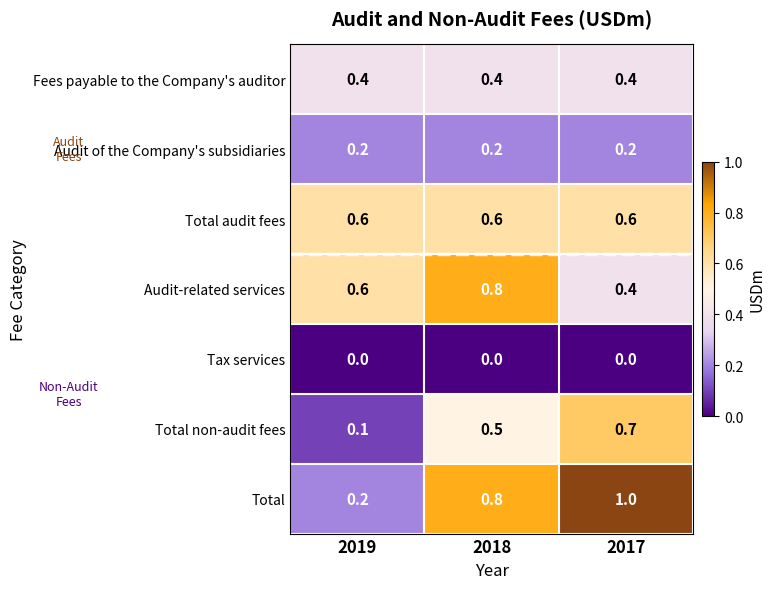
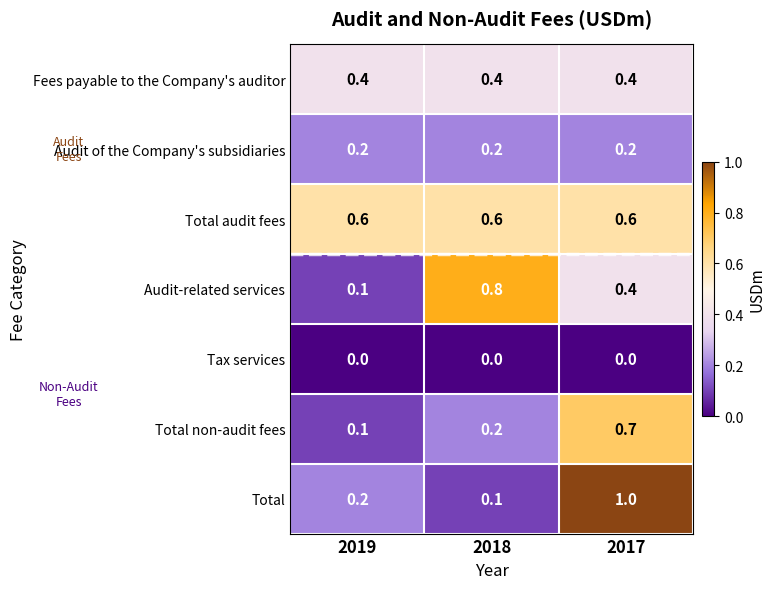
  {
    "Fees payable to the Company's auditor": {
      "2019": 0.4,
      "2018": 0.4,
      "2017": 0.4
    },
    "Audit of the Company's subsidiaries": {
      "2019": 0.2,
      "2018": 0.2,
      "2017": 0.2
    },
    "Total audit fees": {
      "2019": 0.6,
      "2018": 0.6,
      "2017": 0.6
    },
    "Audit-related services": {
-     "2019": 0.6,
+     "2019": 0.1,
      "2018": 0.8,
      "2017": 0.4
    },
    "Tax services": {
      "2019": 0.0,
      "2018": 0.0,
      "2017": 0.0
    },
    "Total non-audit fees": {
      "2019": 0.1,
-     "2018": 0.5,
+     "2018": 0.2,
      "2017": 0.7
    },
    "Total": {
      "2019": 0.2,
-     "2018": 0.8,
+     "2018": 0.1,
      "2017": 1.0
    }
  }
